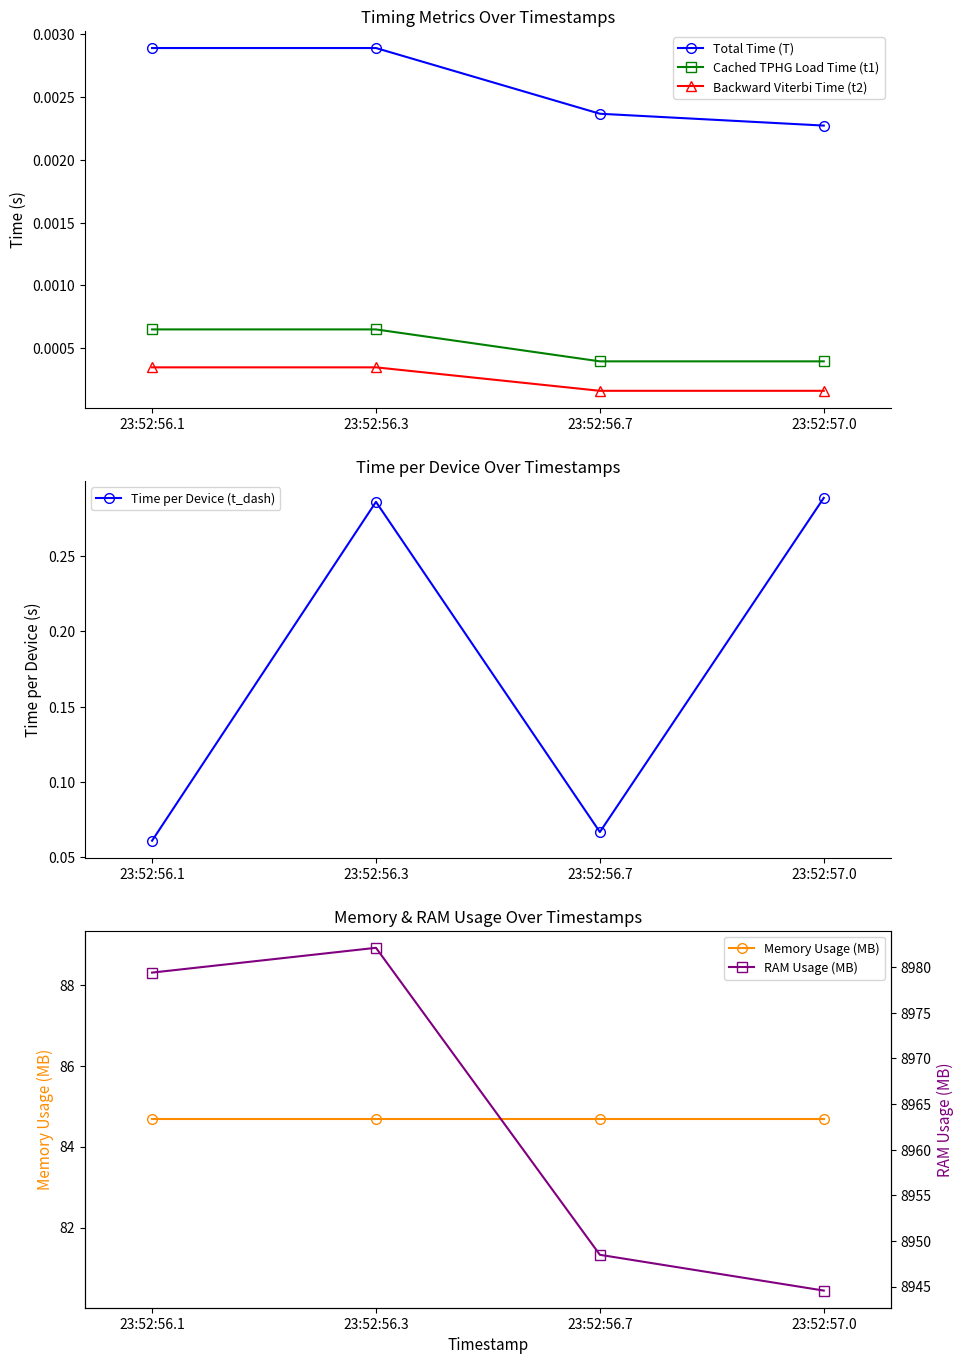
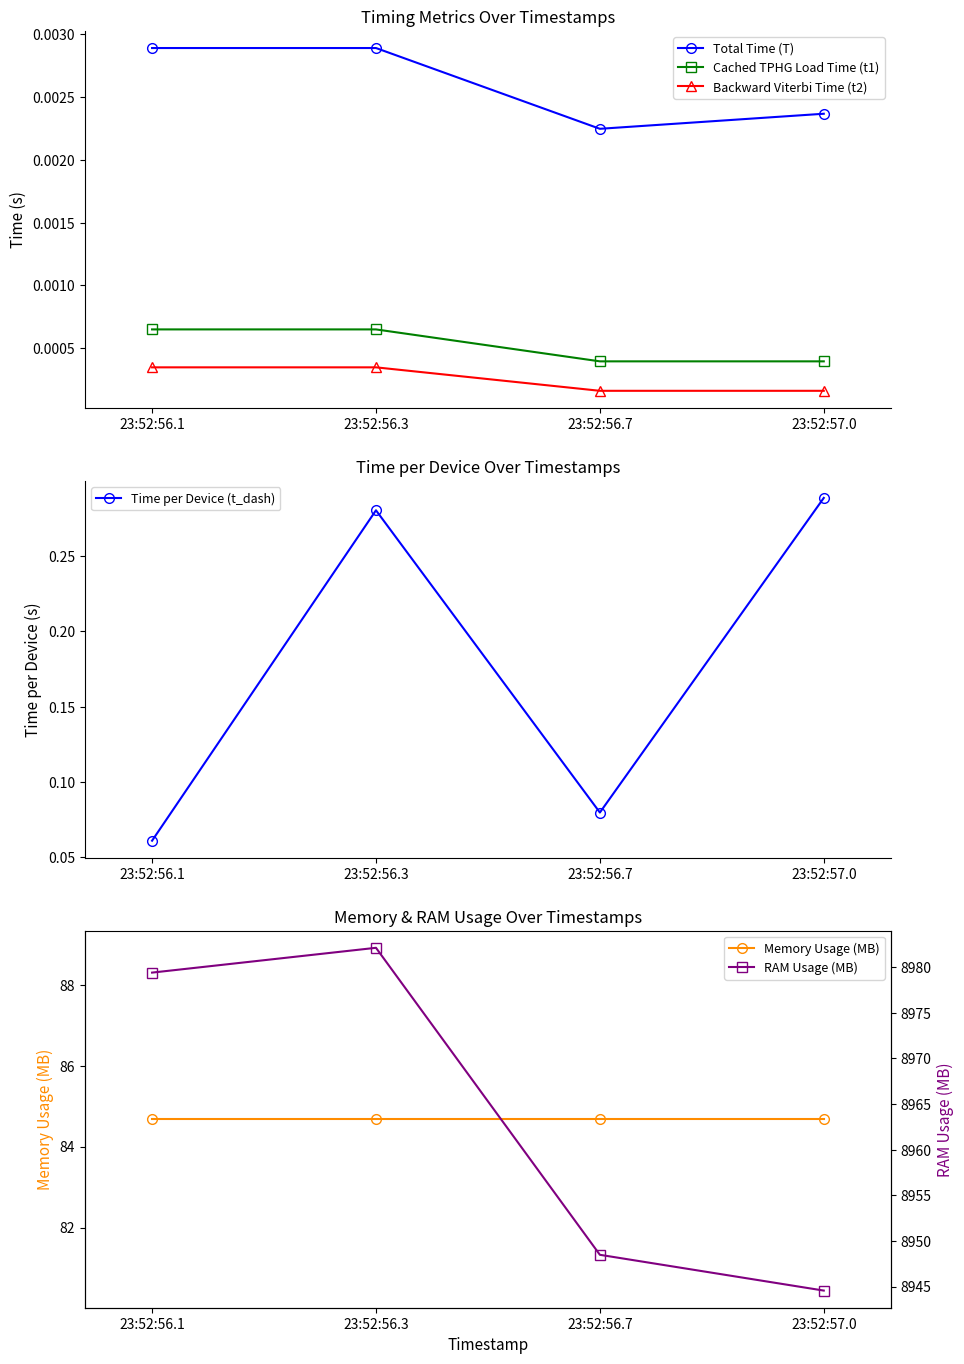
  {
    "Timing Metrics Over Timestamps": {
      "Total Time (T)": {
        "23:52:56.1": 0.00289,
        "23:52:56.3": 0.00289,
-       "23:52:56.7": 0.00237,
-       "23:52:57.0": 0.00227
+       "23:52:56.7": 0.00225,
+       "23:52:57.0": 0.00237
      },
      "Cached TPHG Load Time (t1)": {
        "23:52:56.1": 0.00065,
        "23:52:56.3": 0.00065,
        "23:52:56.7": 0.00040,
        "23:52:57.0": 0.00040
      },
      "Backward Viterbi Time (t2)": {
        "23:52:56.1": 0.00035,
        "23:52:56.3": 0.00035,
        "23:52:56.7": 0.00016,
        "23:52:57.0": 0.00016
      }
    },
    "Time per Device Over Timestamps": {
      "23:52:56.1": 0.061,
-     "23:52:56.3": 0.286,
-     "23:52:56.7": 0.067,
+     "23:52:56.3": 0.280,
+     "23:52:56.7": 0.080,
      "23:52:57.0": 0.289
    }
  }
